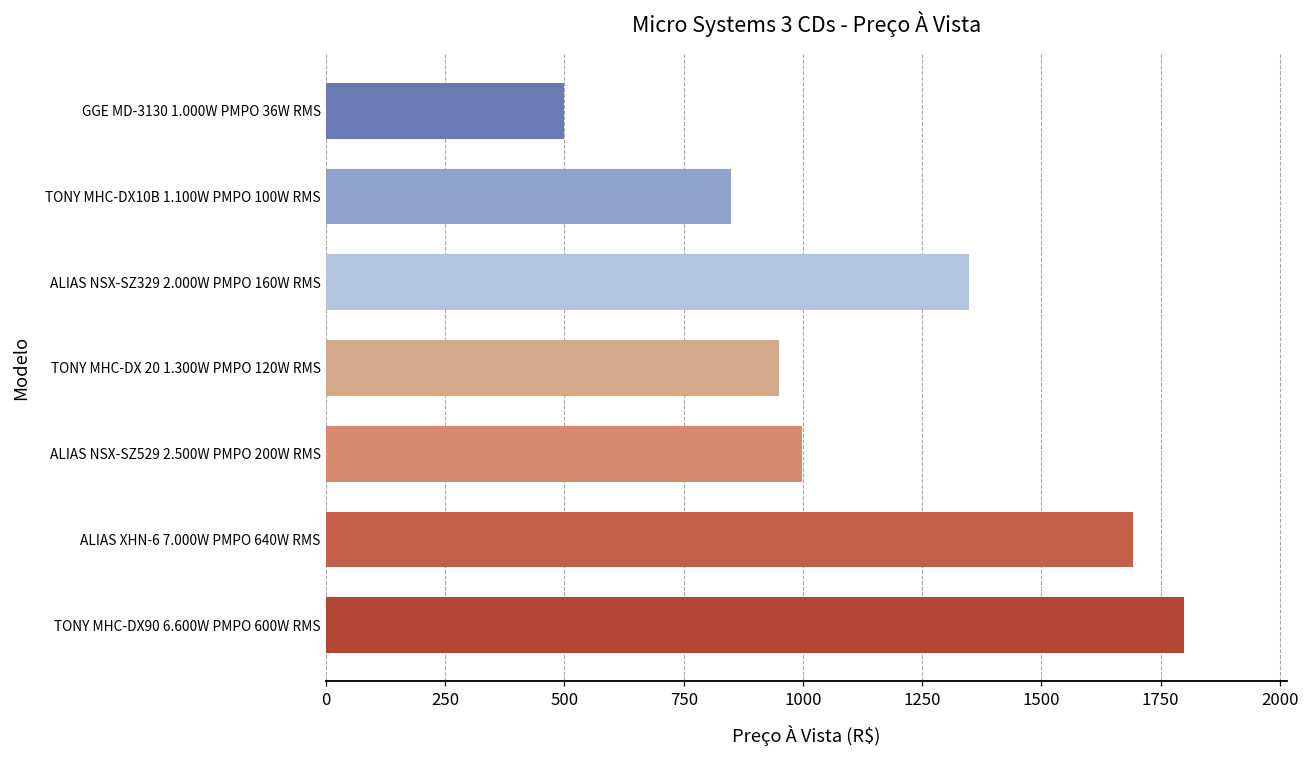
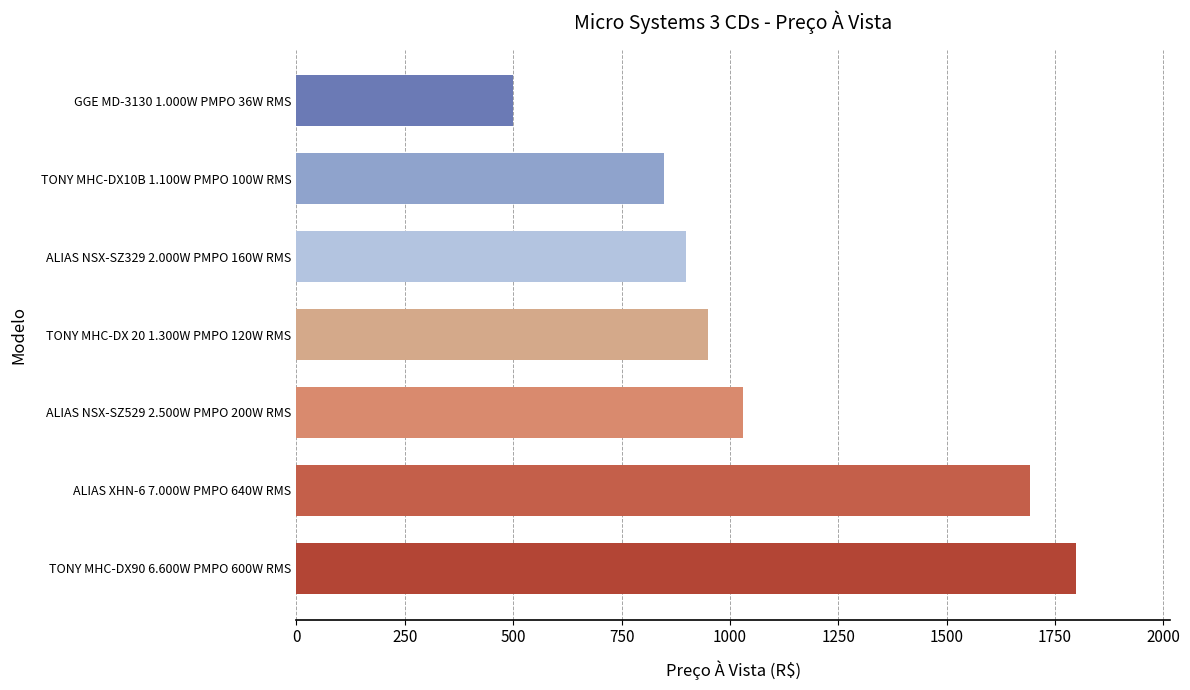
  {
    "GGE MD-3130 1.000W PMPO 36W RMS": 500,
    "TONY MHC-DX10B 1.100W PMPO 100W RMS": 850,
-   "ALIAS NSX-SZ329 2.000W PMPO 160W RMS": 1350,
+   "ALIAS NSX-SZ329 2.000W PMPO 160W RMS": 900,
    "TONY MHC-DX 20 1.300W PMPO 120W RMS": 950,
-   "ALIAS NSX-SZ529 2.500W PMPO 200W RMS": 1000,
+   "ALIAS NSX-SZ529 2.500W PMPO 200W RMS": 1030,
    "ALIAS XHN-6 7.000W PMPO 640W RMS": 1690,
    "TONY MHC-DX90 6.600W PMPO 600W RMS": 1800
  }
